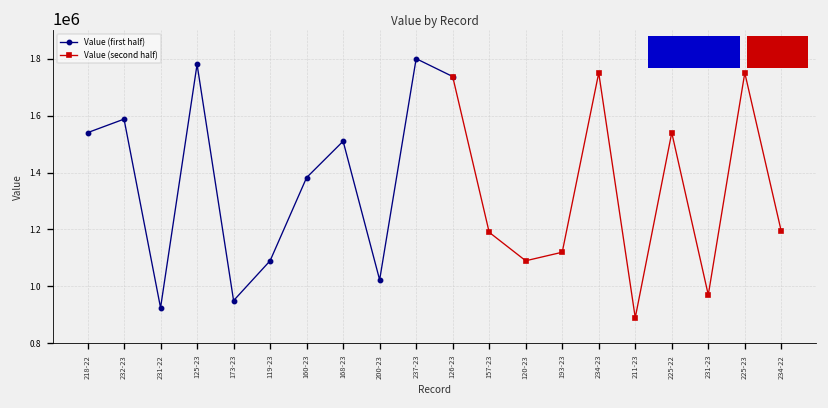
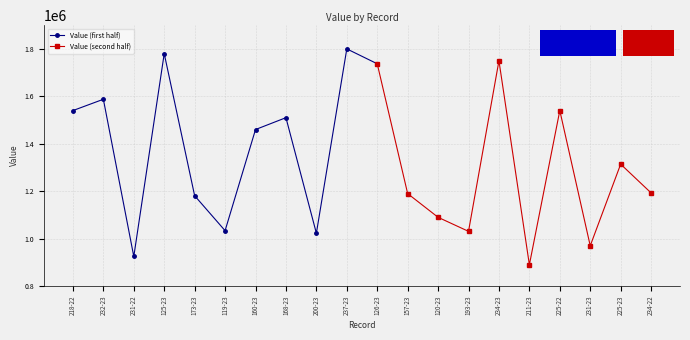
  {
    "Value (first half)": {
      "218-22": 1540000,
      "232-23": 1590000,
      "231-22": 920000,
      "125-23": 1780000,
-     "173-23": 950000,
-     "119-23": 1090000,
-     "160-23": 1380000,
+     "173-23": 1180000,
+     "119-23": 1030000,
+     "160-23": 1460000,
      "168-23": 1510000,
      "200-23": 1020000,
      "237-23": 1800000
    },
    "Value (second half)": {
      "157-23": 1190000,
      "120-23": 1090000,
-     "193-23": 1120000,
+     "193-23": 1030000,
      "234-23": 1750000,
      "211-23": 890000,
      "225-22": 1540000,
      "231-23": 970000,
-     "225-23": 1750000,
+     "225-23": 1310000,
      "234-22": 1190000
    }
  }
